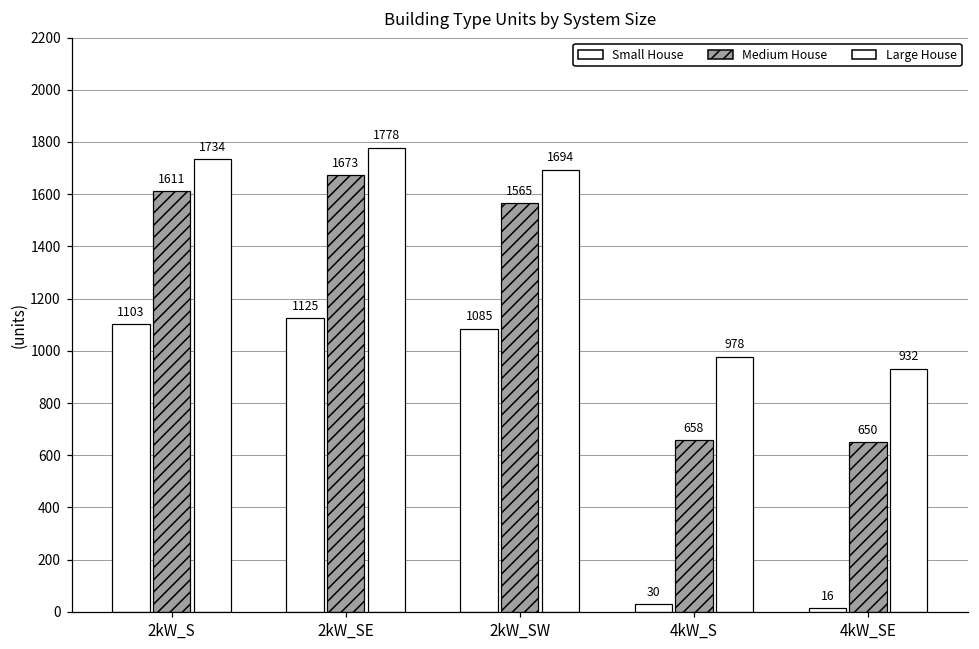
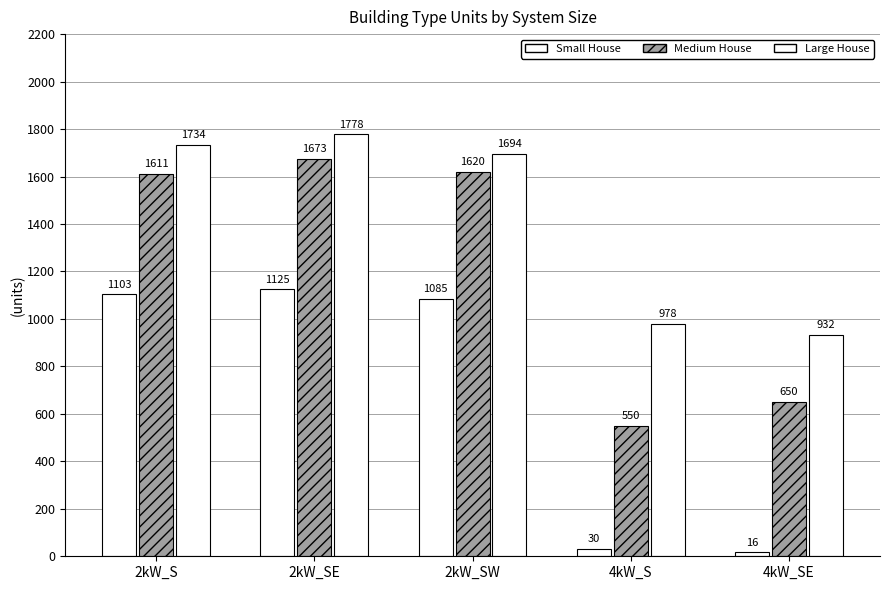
  {
    "Medium House": {
      "2kW_S": 1611,
      "2kW_SE": 1673,
-     "2kW_SW": 1565,
-     "4kW_S": 658,
+     "2kW_SW": 1620,
+     "4kW_S": 550,
      "4kW_SE": 650
    }
  }
